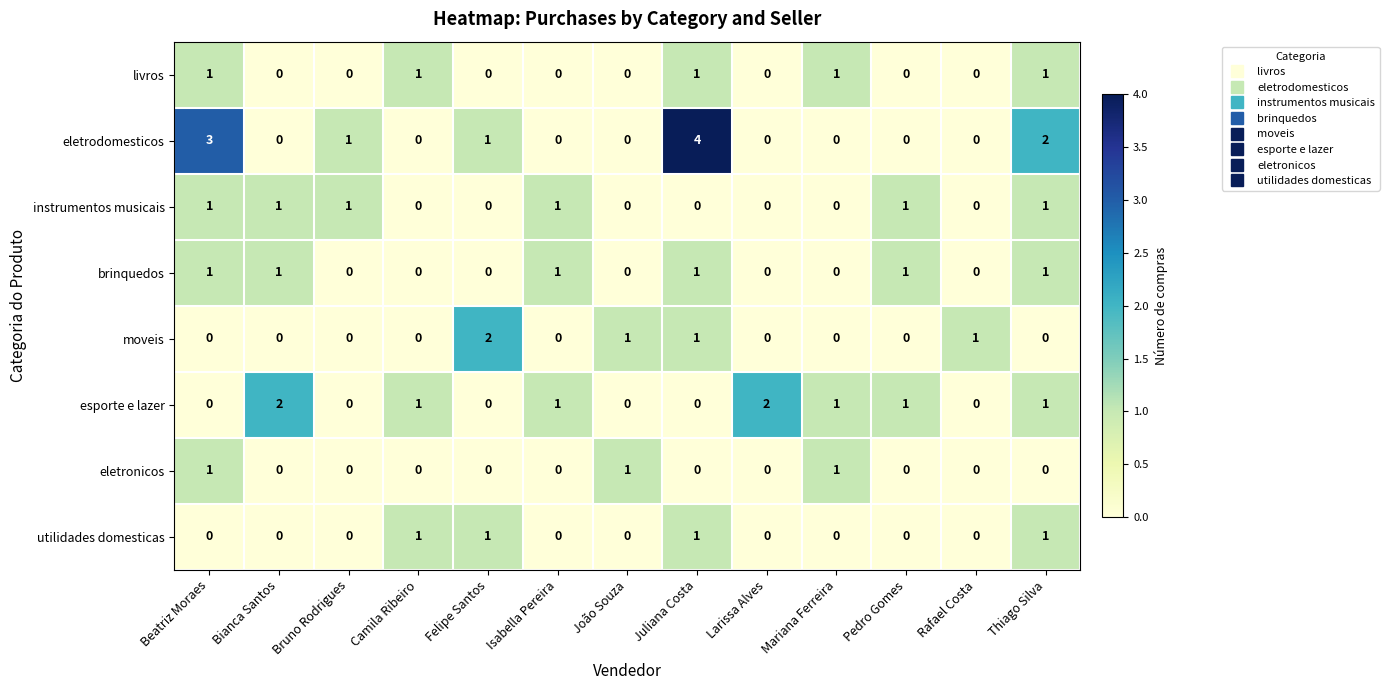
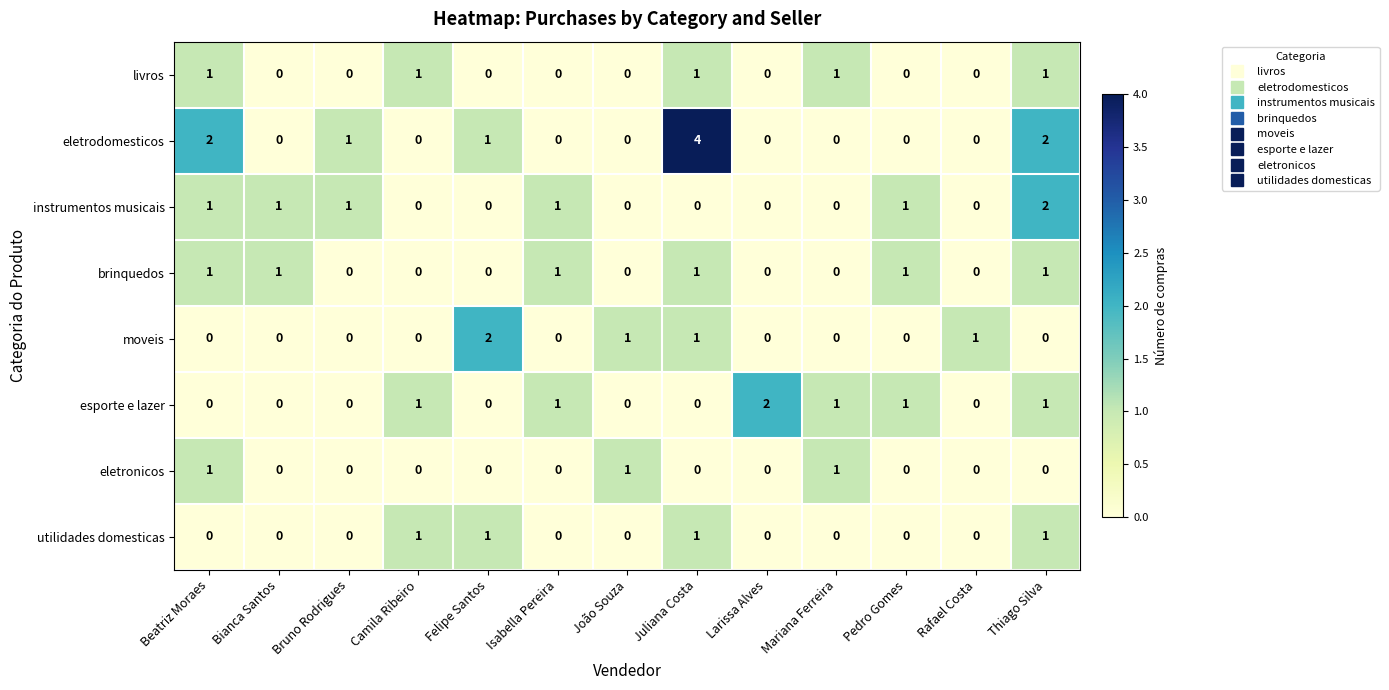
  {
    "livros": {
      "Beatriz Moraes": 1,
      "Bianca Santos": 0,
      "Bruno Rodrigues": 0,
      "Camila Ribeiro": 1,
      "Felipe Santos": 0,
      "Isabella Pereira": 0,
      "João Souza": 0,
      "Juliana Costa": 1,
      "Larissa Alves": 0,
      "Mariana Ferreira": 1,
      "Pedro Gomes": 0,
      "Rafael Costa": 0,
      "Thiago Silva": 1
    },
    "eletrodomesticos": {
-     "Beatriz Moraes": 3,
+     "Beatriz Moraes": 2,
      "Bianca Santos": 0,
      "Bruno Rodrigues": 1,
      "Camila Ribeiro": 0,
      "Felipe Santos": 1,
      "Isabella Pereira": 0,
      "João Souza": 0,
      "Juliana Costa": 4,
      "Larissa Alves": 0,
      "Mariana Ferreira": 0,
      "Pedro Gomes": 0,
      "Rafael Costa": 0,
      "Thiago Silva": 2
    },
    "instrumentos musicais": {
      "Beatriz Moraes": 1,
      "Bianca Santos": 1,
      "Bruno Rodrigues": 1,
      "Camila Ribeiro": 0,
      "Felipe Santos": 0,
      "Isabella Pereira": 1,
      "João Souza": 0,
      "Juliana Costa": 0,
      "Larissa Alves": 0,
      "Mariana Ferreira": 0,
      "Pedro Gomes": 1,
      "Rafael Costa": 0,
-     "Thiago Silva": 1
+     "Thiago Silva": 2
    },
    "brinquedos": {
      "Beatriz Moraes": 1,
      "Bianca Santos": 1,
      "Bruno Rodrigues": 0,
      "Camila Ribeiro": 0,
      "Felipe Santos": 0,
      "Isabella Pereira": 1,
      "João Souza": 0,
      "Juliana Costa": 1,
      "Larissa Alves": 0,
      "Mariana Ferreira": 0,
      "Pedro Gomes": 1,
      "Rafael Costa": 0,
      "Thiago Silva": 1
    },
    "moveis": {
      "Beatriz Moraes": 0,
      "Bianca Santos": 0,
      "Bruno Rodrigues": 0,
      "Camila Ribeiro": 0,
      "Felipe Santos": 2,
      "Isabella Pereira": 0,
      "João Souza": 1,
      "Juliana Costa": 1,
      "Larissa Alves": 0,
      "Mariana Ferreira": 0,
      "Pedro Gomes": 0,
      "Rafael Costa": 1,
      "Thiago Silva": 0
    },
    "esporte e lazer": {
      "Beatriz Moraes": 0,
-     "Bianca Santos": 2,
+     "Bianca Santos": 0,
      "Bruno Rodrigues": 0,
      "Camila Ribeiro": 1,
      "Felipe Santos": 0,
      "Isabella Pereira": 1,
      "João Souza": 0,
      "Juliana Costa": 0,
      "Larissa Alves": 2,
      "Mariana Ferreira": 1,
      "Pedro Gomes": 1,
      "Rafael Costa": 0,
      "Thiago Silva": 1
    },
    "eletronicos": {
      "Beatriz Moraes": 1,
      "Bianca Santos": 0,
      "Bruno Rodrigues": 0,
      "Camila Ribeiro": 0,
      "Felipe Santos": 0,
      "Isabella Pereira": 0,
      "João Souza": 1,
      "Juliana Costa": 0,
      "Larissa Alves": 0,
      "Mariana Ferreira": 1,
      "Pedro Gomes": 0,
      "Rafael Costa": 0,
      "Thiago Silva": 0
    },
    "utilidades domesticas": {
      "Beatriz Moraes": 0,
      "Bianca Santos": 0,
      "Bruno Rodrigues": 0,
      "Camila Ribeiro": 1,
      "Felipe Santos": 1,
      "Isabella Pereira": 0,
      "João Souza": 0,
      "Juliana Costa": 1,
      "Larissa Alves": 0,
      "Mariana Ferreira": 0,
      "Pedro Gomes": 0,
      "Rafael Costa": 0,
      "Thiago Silva": 1
    }
  }
